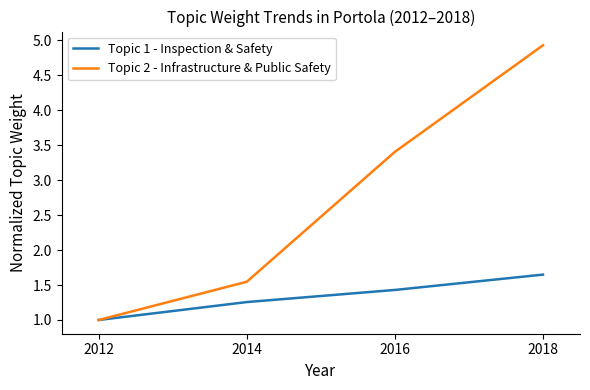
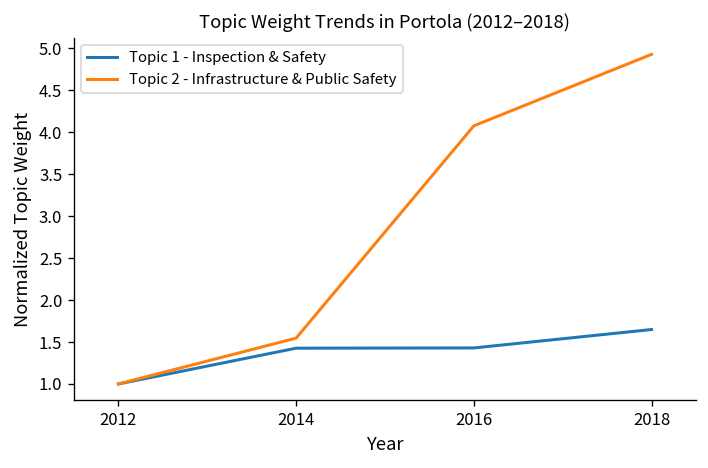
  {
    "Topic 1 - Inspection & Safety": {
-     "2014": 1.3,
+     "2014": 1.4,
      "2016": 1.4,
      "2018": 1.6
    },
    "Topic 2 - Infrastructure & Public Safety": {
      "2014": 1.5,
-     "2016": 3.4,
+     "2016": 4.1,
      "2018": 4.9
    }
  }
